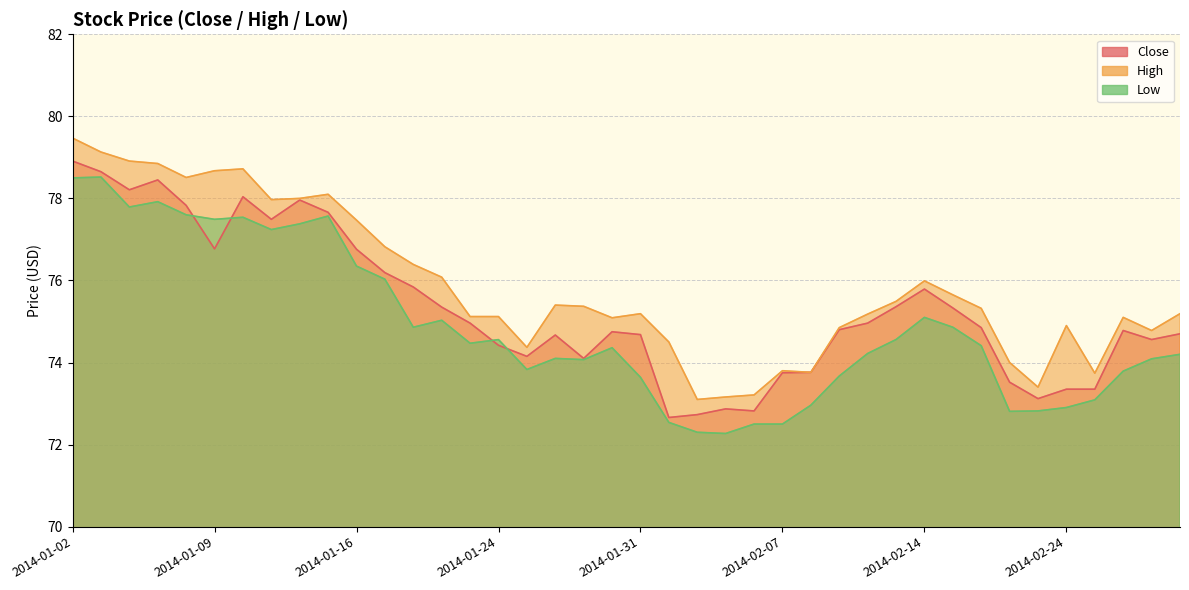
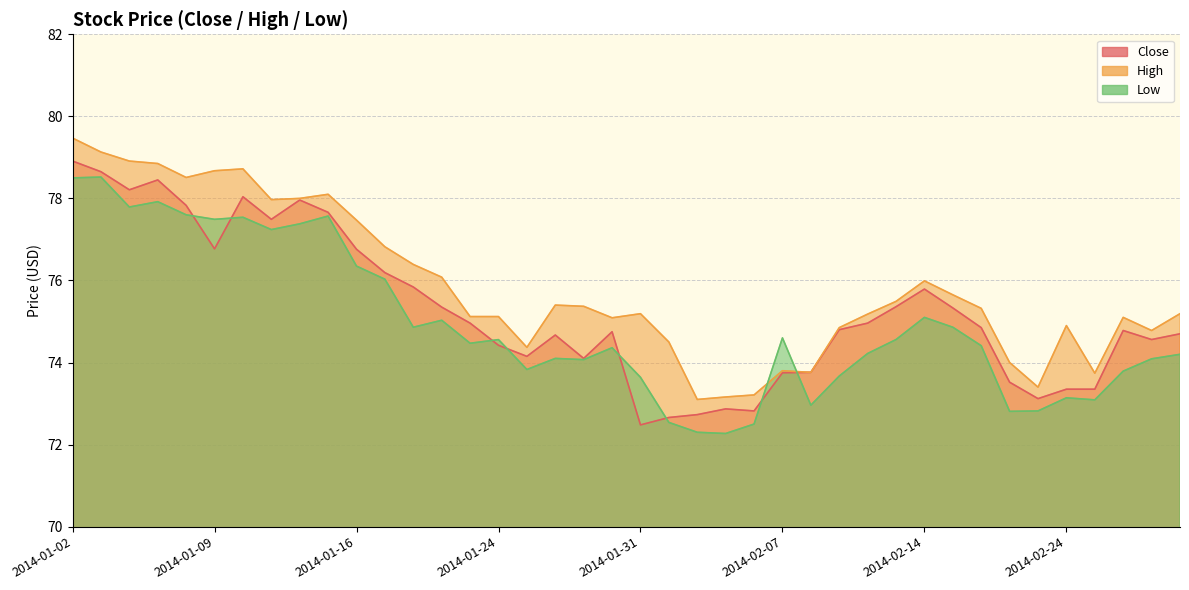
  {
    "Close": {
      "2014-01-02": 78.9,
      "2014-01-09": 76.8,
      "2014-01-16": 76.8,
      "2014-01-24": 74.4,
-     "2014-01-31": 74.7,
+     "2014-01-31": 72.5,
      "2014-02-14": 75.8,
      "2014-02-24": 73.3
    },
    "High": {
      "2014-01-02": 79.5,
      "2014-01-09": 78.7,
      "2014-01-16": 77.5,
      "2014-01-24": 75.1,
      "2014-01-31": 75.2,
      "2014-02-14": 76.0,
      "2014-02-24": 74.9
    },
    "Low": {
      "2014-01-02": 78.5,
      "2014-01-09": 77.5,
      "2014-01-16": 76.3,
      "2014-01-24": 74.6,
      "2014-01-31": 73.6,
-     "2014-02-07": 72.5,
+     "2014-02-07": 74.6,
      "2014-02-14": 75.1,
-     "2014-02-24": 72.9
+     "2014-02-24": 73.1
    }
  }
